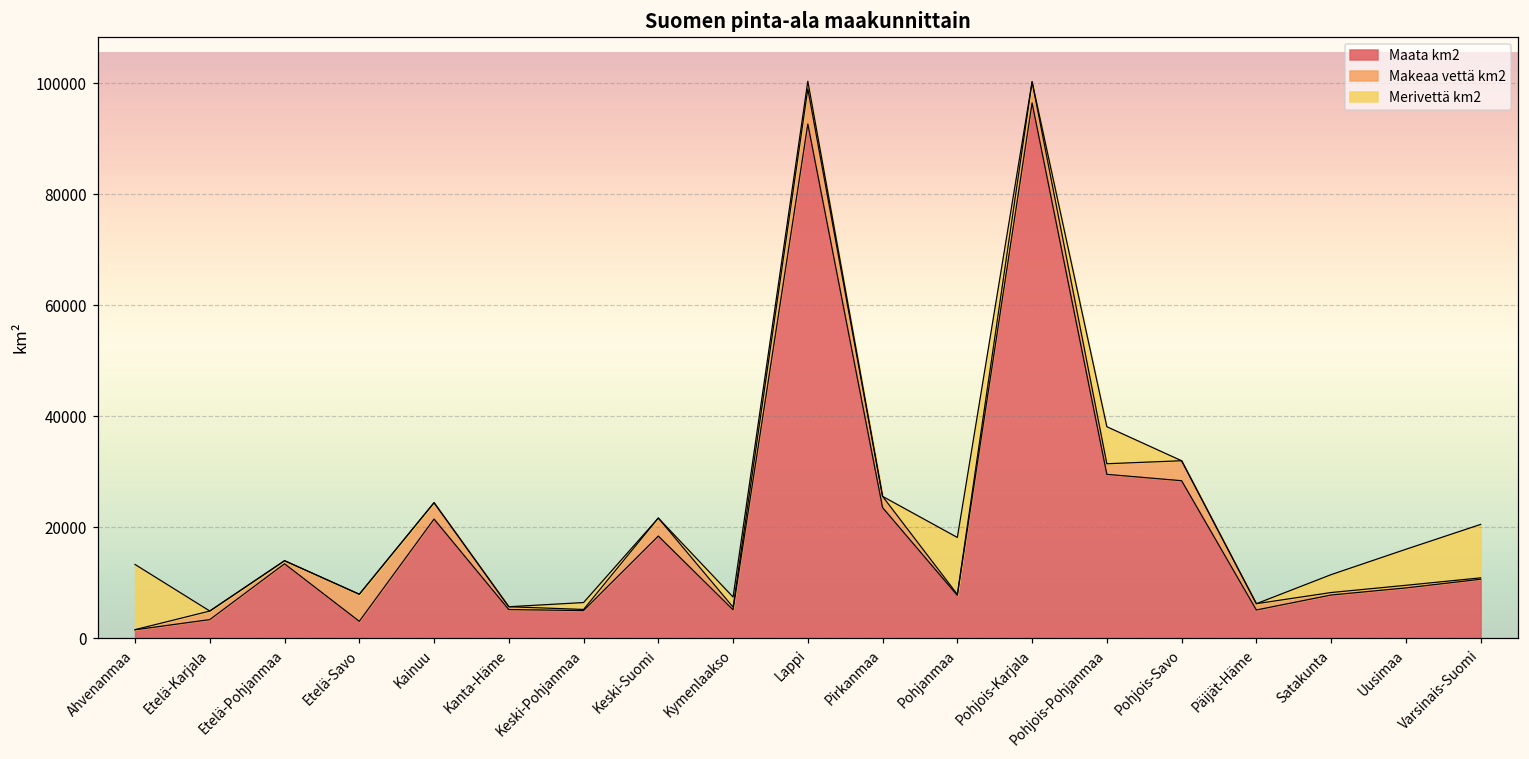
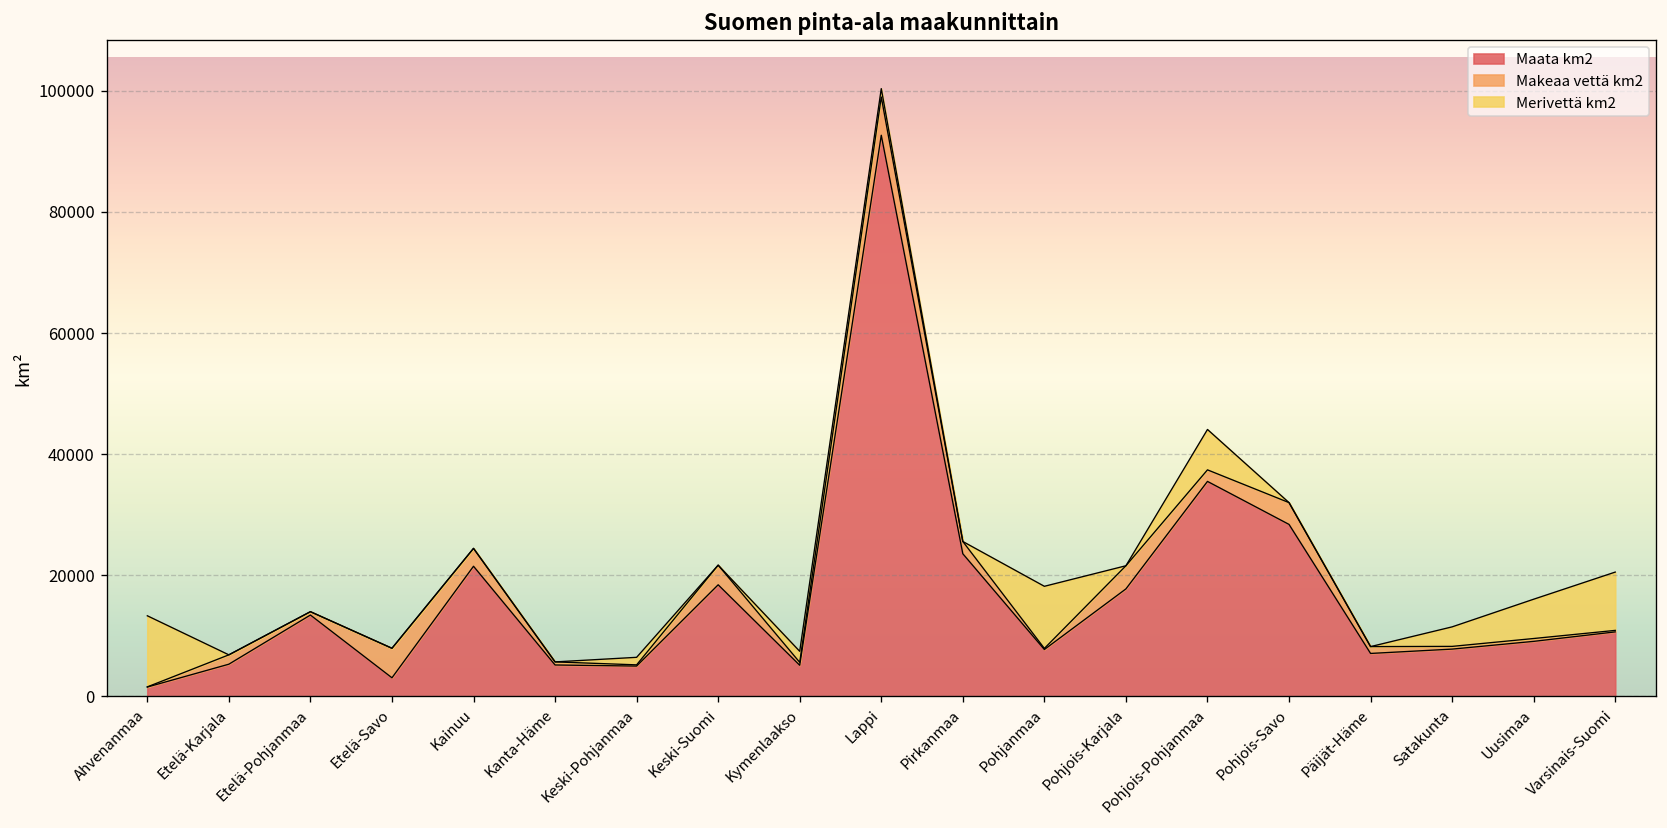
  {
    "Maata km2": {
-     "Etelä-Karjala": 3000,
+     "Etelä-Karjala": 5000,
      "Etelä-Pohjanmaa": 13000,
      "Etelä-Savo": 3000,
      "Kainuu": 21000,
      "Kanta-Häme": 5000,
      "Keski-Suomi": 18000,
      "Lappi": 93000,
      "Pirkanmaa": 24000,
-     "Pohjois-Karjala": 96000,
-     "Pohjois-Pohjanmaa": 30000,
+     "Pohjois-Karjala": 18000,
+     "Pohjois-Pohjanmaa": 36000,
      "Pohjois-Savo": 28000,
-     "Päijät-Häme": 5000
+     "Päijät-Häme": 7000
    }
  }
